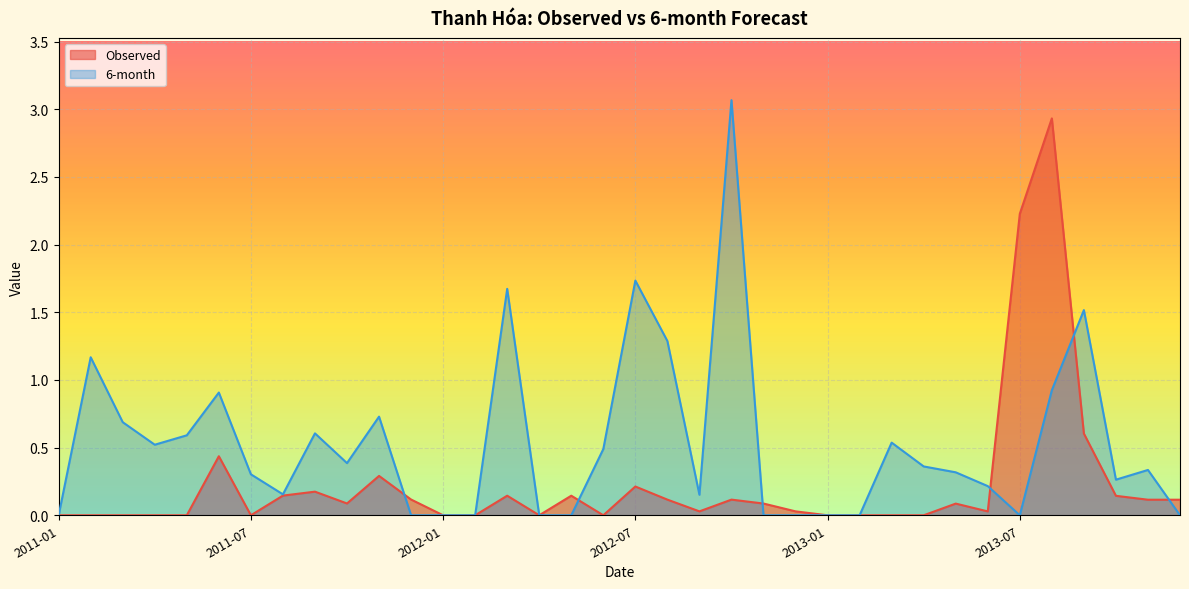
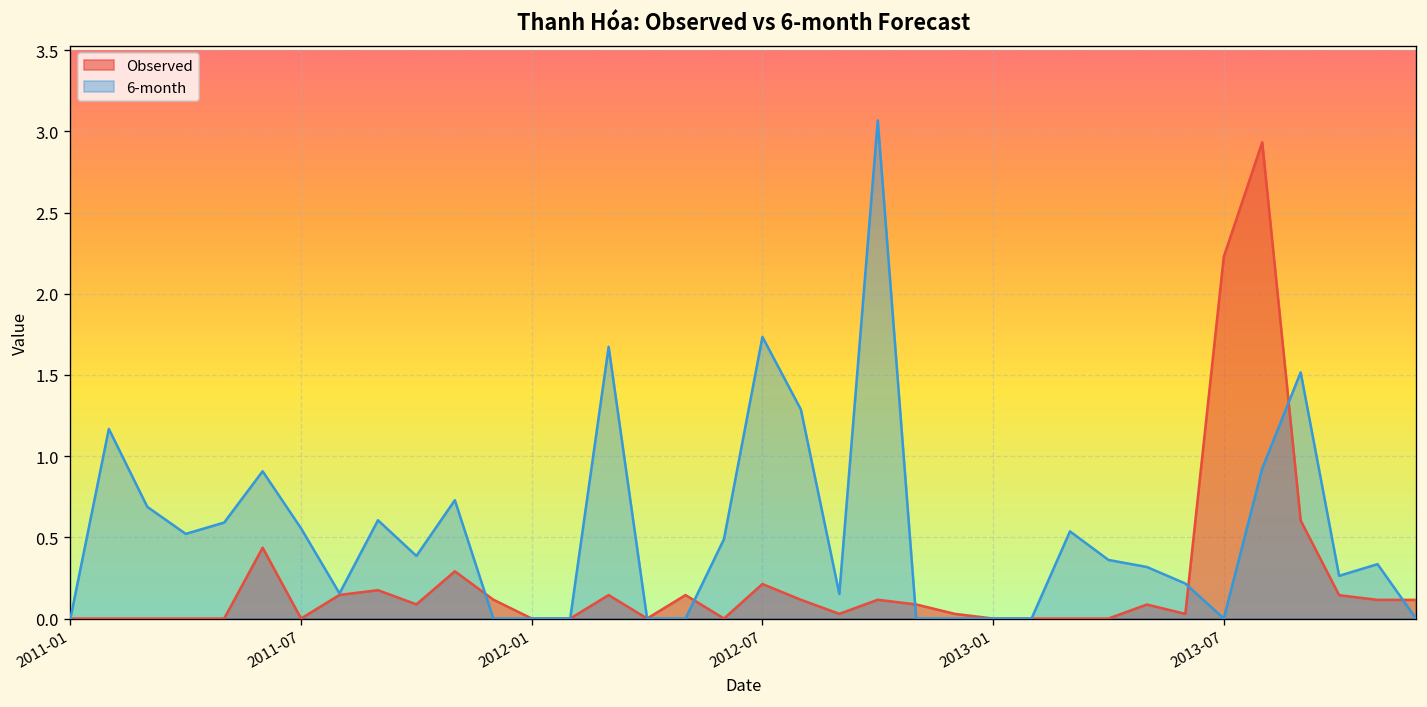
  {
    "Observed": {
      "2011-07": 0.00,
      "2012-07": 0.21,
      "2013-07": 2.23
    },
    "6-month": {
-     "2011-07": 0.30,
+     "2011-07": 0.56,
      "2012-07": 1.73,
      "2013-07": 0.00
    }
  }
